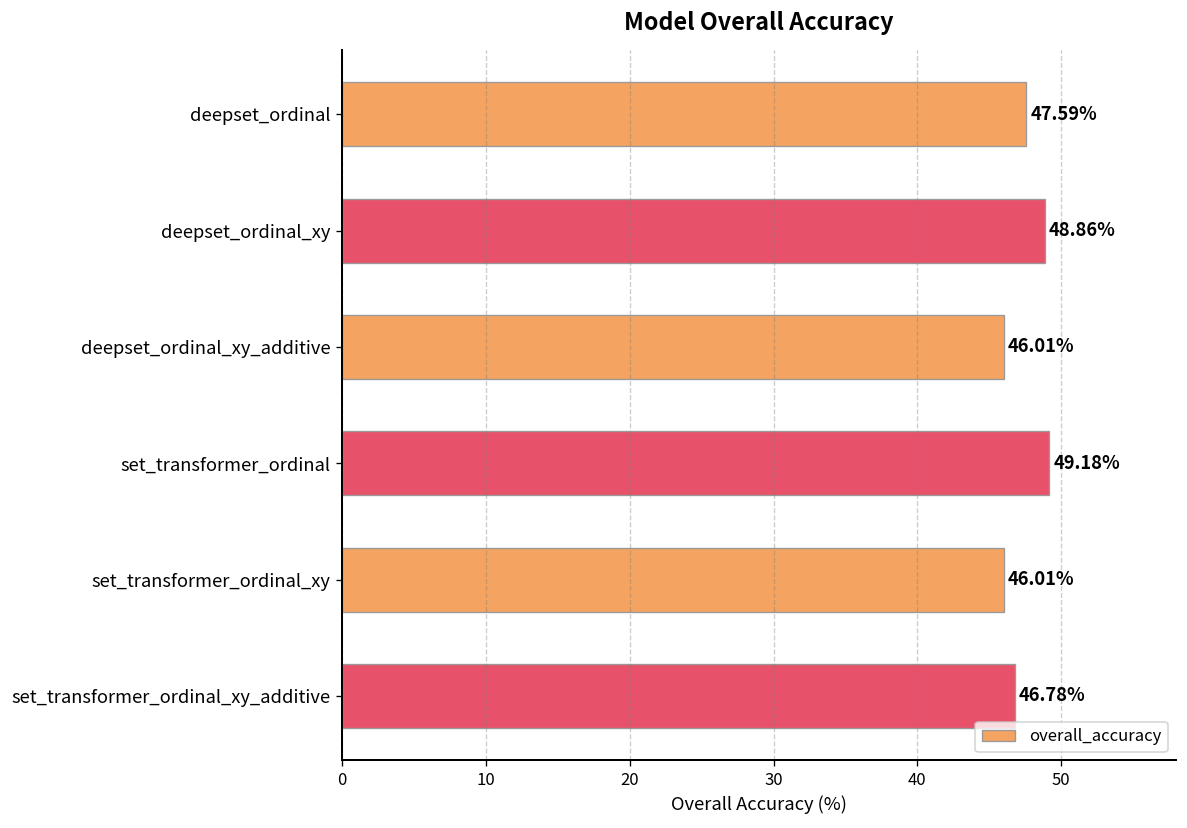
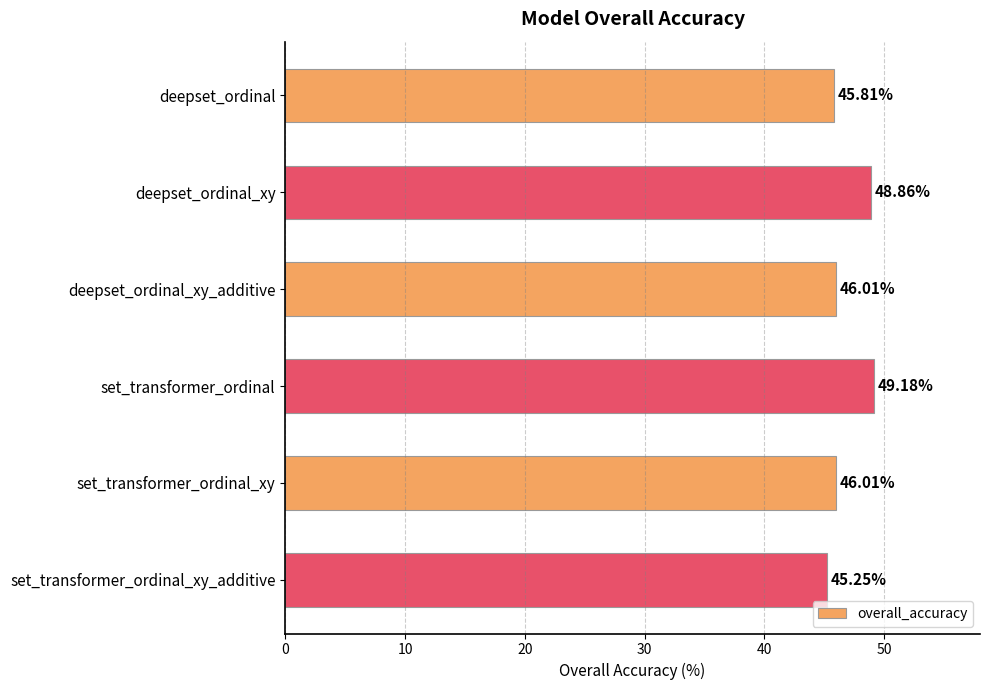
  {
-   "deepset_ordinal": "47.59%",
+   "deepset_ordinal": "45.81%",
    "deepset_ordinal_xy": "48.86%",
    "deepset_ordinal_xy_additive": "46.01%",
    "set_transformer_ordinal": "49.18%",
    "set_transformer_ordinal_xy": "46.01%",
-   "set_transformer_ordinal_xy_additive": "46.78%"
+   "set_transformer_ordinal_xy_additive": "45.25%"
  }
